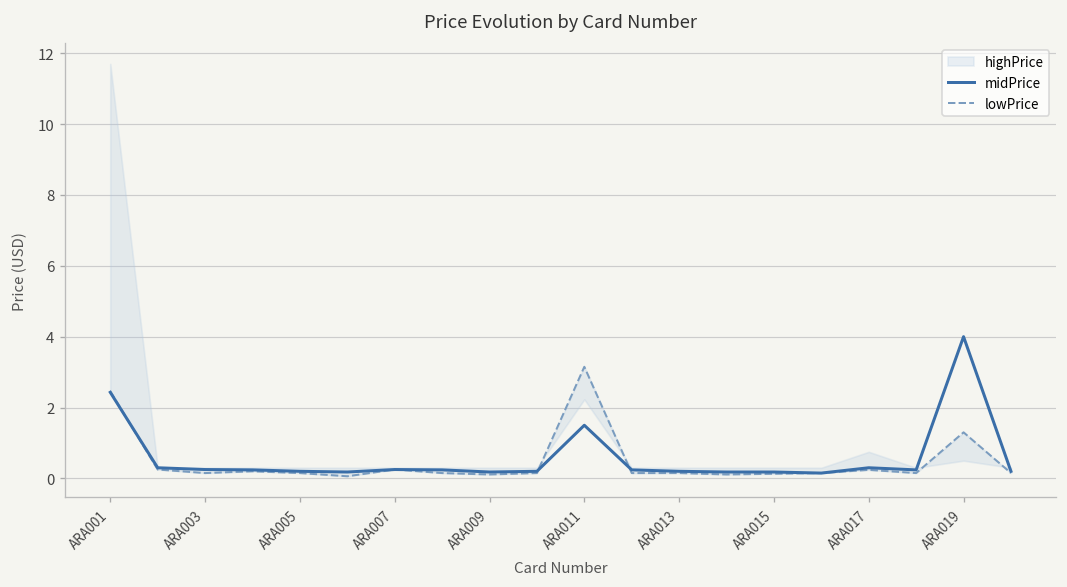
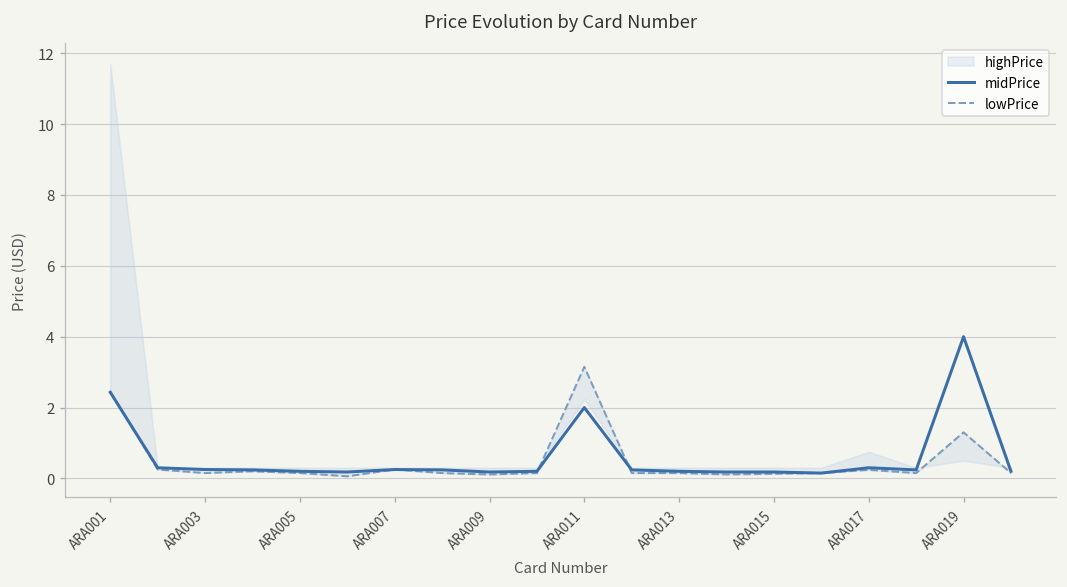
  {
    "midPrice": {
-     "ARA011": 1.5,
+     "ARA011": 2.0,
      "ARA019": 4.0
    },
    "lowPrice": {
      "ARA003": 0.2
    }
  }
